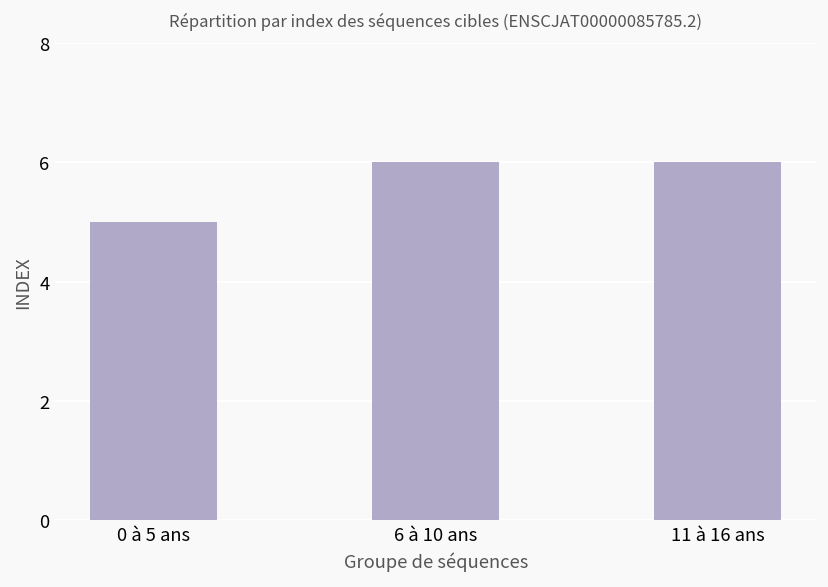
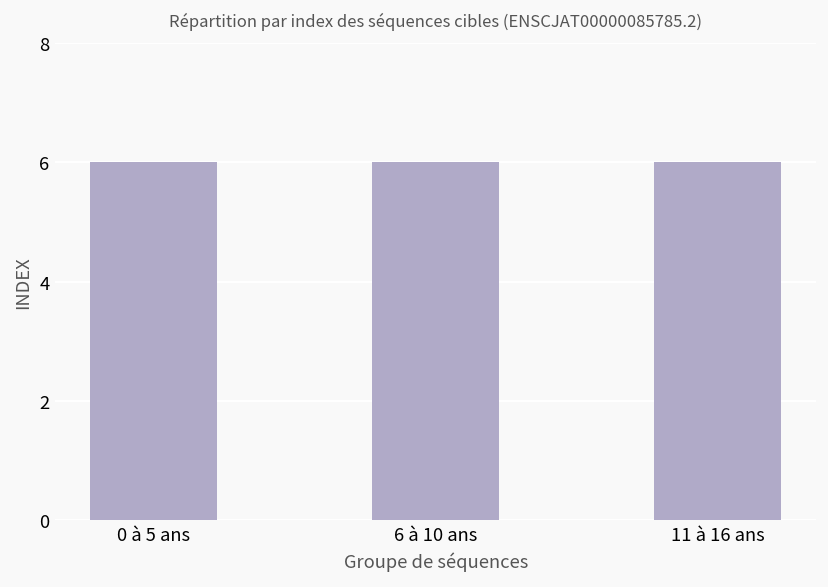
  {
-   "0 à 5 ans": 5,
+   "0 à 5 ans": 6,
    "6 à 10 ans": 6,
    "11 à 16 ans": 6
  }
